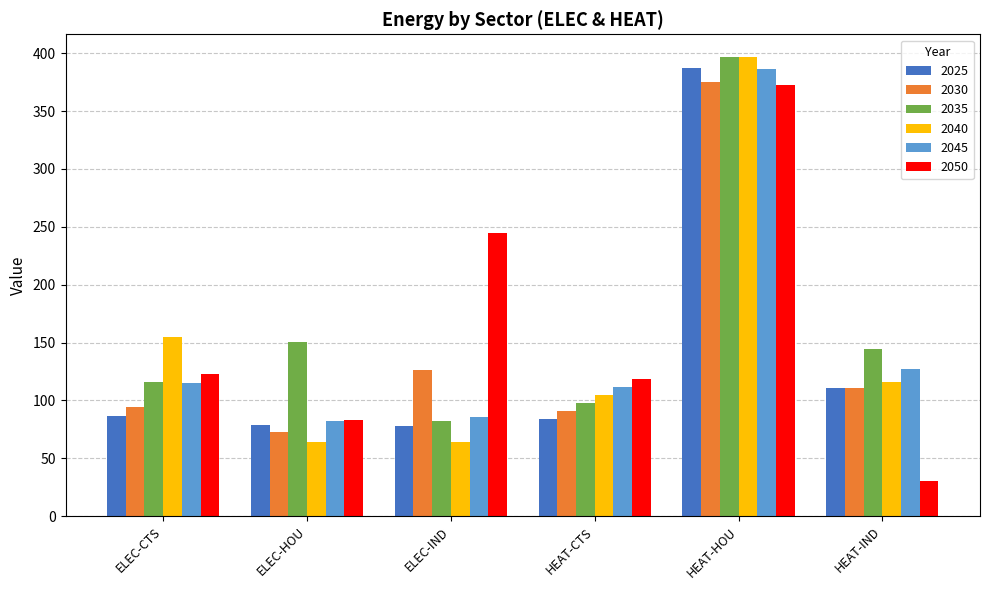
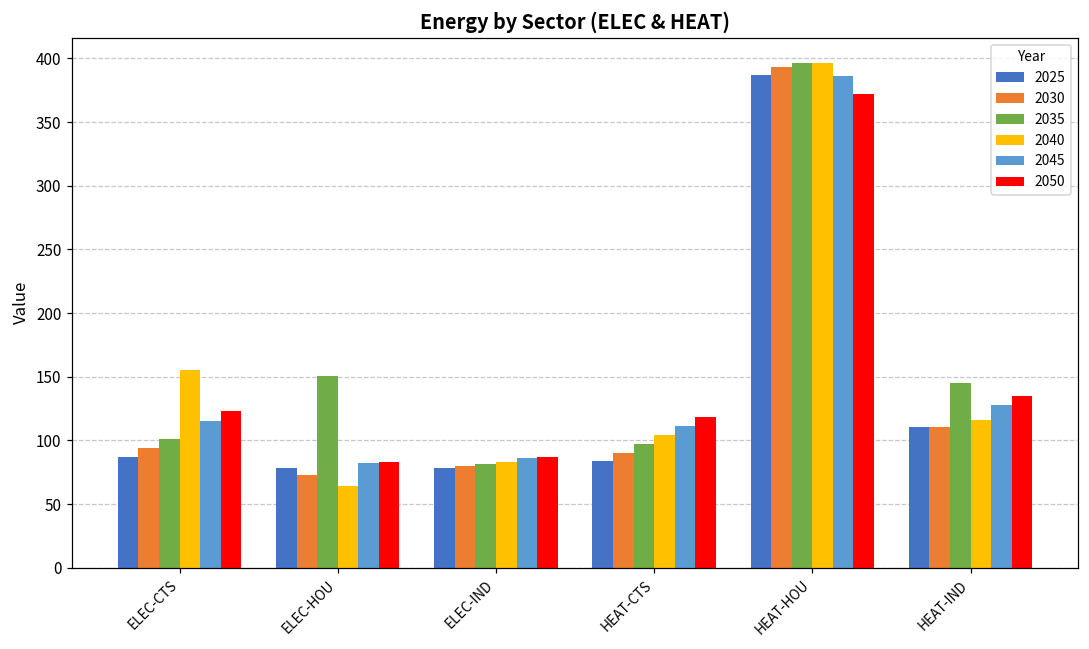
  {
    "2030": {
      "ELEC-CTS": 94,
      "ELEC-HOU": 73,
-     "ELEC-IND": 126,
+     "ELEC-IND": 80,
      "HEAT-CTS": 91,
-     "HEAT-HOU": 375,
+     "HEAT-HOU": 393,
      "HEAT-IND": 111
    },
    "2035": {
-     "ELEC-CTS": 116,
+     "ELEC-CTS": 101,
      "ELEC-HOU": 150,
      "ELEC-IND": 82,
      "HEAT-CTS": 97,
      "HEAT-HOU": 396,
      "HEAT-IND": 145
    },
    "2040": {
      "ELEC-CTS": 155,
      "ELEC-HOU": 64,
-     "ELEC-IND": 64,
+     "ELEC-IND": 83,
      "HEAT-CTS": 104,
      "HEAT-HOU": 396,
      "HEAT-IND": 116
    },
    "2050": {
      "ELEC-CTS": 123,
      "ELEC-HOU": 83,
-     "ELEC-IND": 244,
+     "ELEC-IND": 87,
      "HEAT-CTS": 118,
      "HEAT-HOU": 372,
-     "HEAT-IND": 31
+     "HEAT-IND": 135
    }
  }
